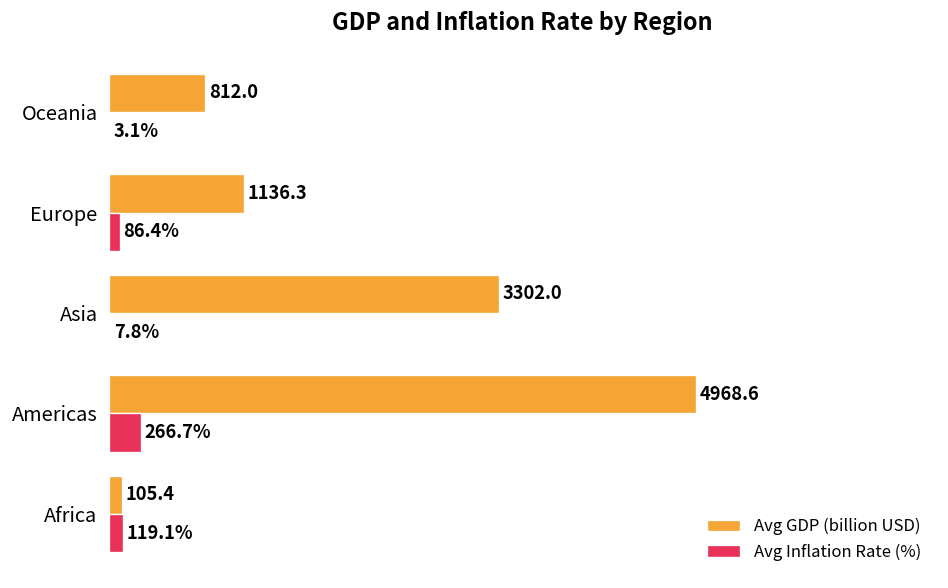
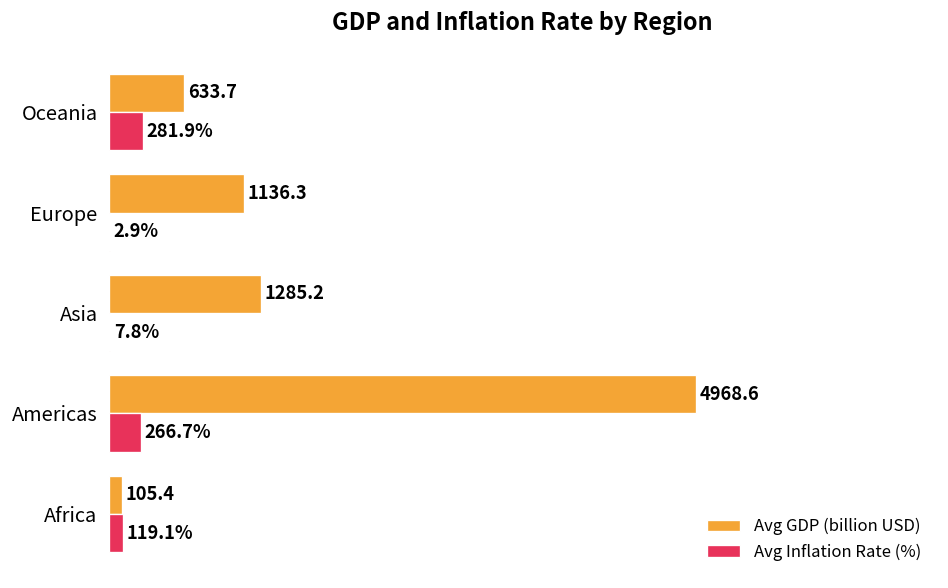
  {
    "Avg GDP (billion USD)": {
-     "Oceania": "812.0",
+     "Oceania": "633.7",
      "Europe": "1136.3",
-     "Asia": "3302.0",
+     "Asia": "1285.2",
      "Americas": "4968.6",
      "Africa": "105.4"
    },
    "Avg Inflation Rate (%)": {
-     "Oceania": "3.1%",
-     "Europe": "86.4%",
+     "Oceania": "281.9%",
+     "Europe": "2.9%",
      "Asia": "7.8%",
      "Americas": "266.7%",
      "Africa": "119.1%"
    }
  }
